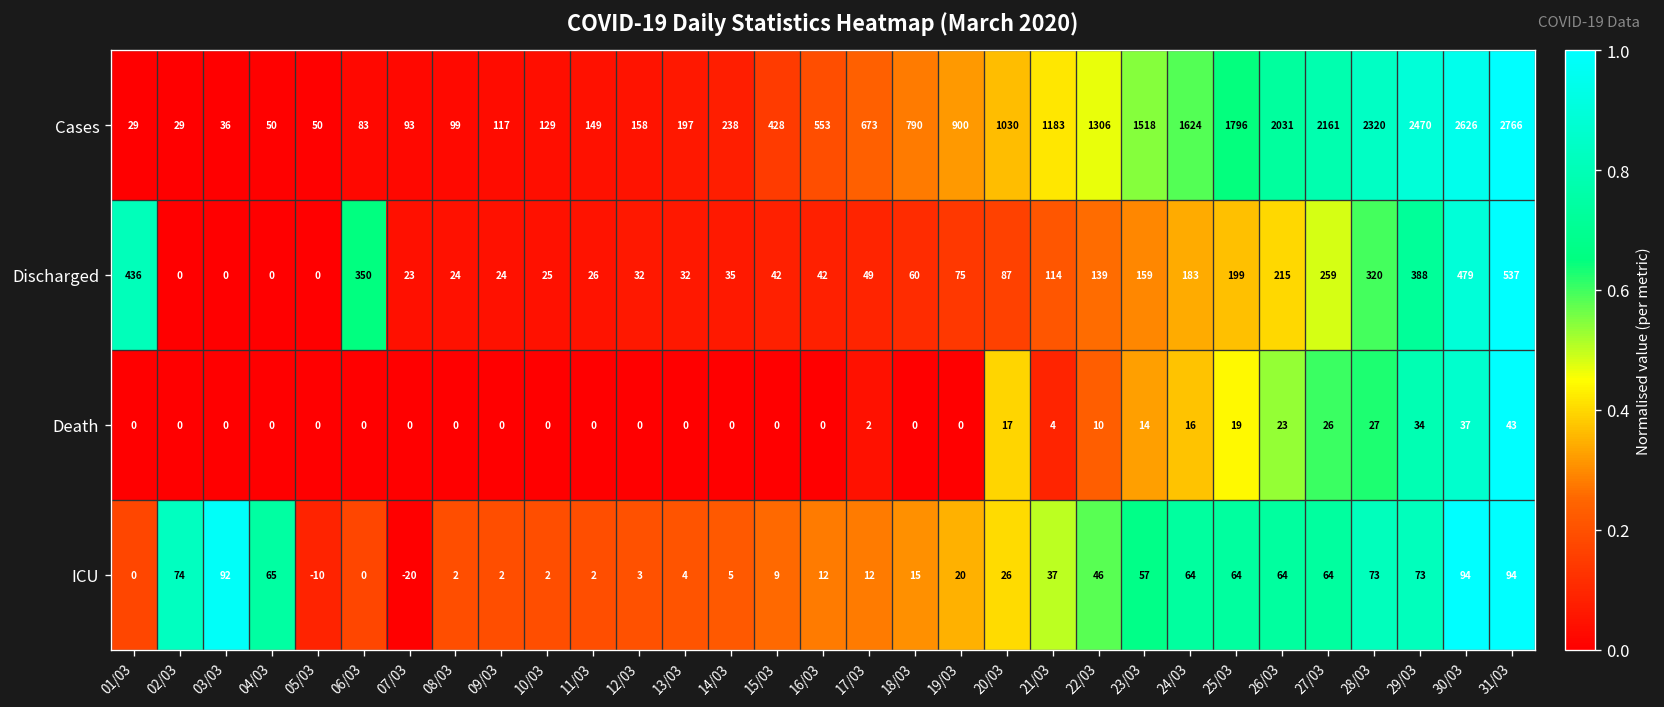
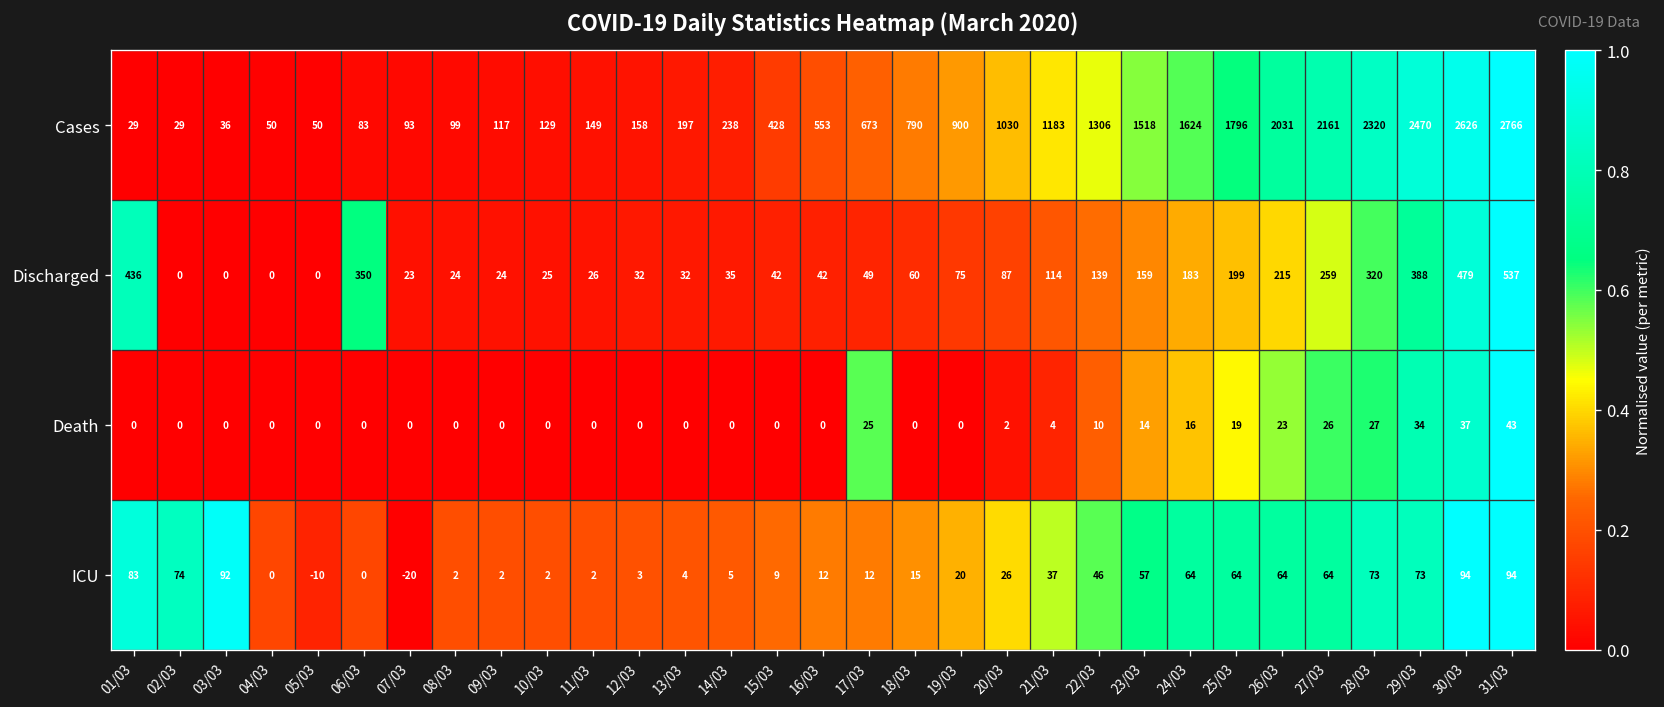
  {
    "Cases": {
      "01/03": 29,
      "02/03": 29,
      "03/03": 36,
      "04/03": 50,
      "05/03": 50,
      "06/03": 83,
      "07/03": 93,
      "08/03": 99,
      "09/03": 117,
      "10/03": 129,
      "11/03": 149,
      "12/03": 158,
      "13/03": 197,
      "14/03": 238,
      "15/03": 428,
      "16/03": 553,
      "17/03": 673,
      "18/03": 790,
      "19/03": 900,
      "20/03": 1030,
      "21/03": 1183,
      "22/03": 1306,
      "23/03": 1518,
      "24/03": 1624,
      "25/03": 1796,
      "26/03": 2031,
      "27/03": 2161,
      "28/03": 2320,
      "29/03": 2470,
      "30/03": 2626,
      "31/03": 2766
    },
    "Discharged": {
      "01/03": 436,
      "02/03": 0,
      "03/03": 0,
      "04/03": 0,
      "05/03": 0,
      "06/03": 350,
      "07/03": 23,
      "08/03": 24,
      "09/03": 24,
      "10/03": 25,
      "11/03": 26,
      "12/03": 32,
      "13/03": 32,
      "14/03": 35,
      "15/03": 42,
      "16/03": 42,
      "17/03": 49,
      "18/03": 60,
      "19/03": 75,
      "20/03": 87,
      "21/03": 114,
      "22/03": 139,
      "23/03": 159,
      "24/03": 183,
      "25/03": 199,
      "26/03": 215,
      "27/03": 259,
      "28/03": 320,
      "29/03": 388,
      "30/03": 479,
      "31/03": 537
    },
    "Death": {
      "01/03": 0,
      "02/03": 0,
      "03/03": 0,
      "04/03": 0,
      "05/03": 0,
      "06/03": 0,
      "07/03": 0,
      "08/03": 0,
      "09/03": 0,
      "10/03": 0,
      "11/03": 0,
      "12/03": 0,
      "13/03": 0,
      "14/03": 0,
      "15/03": 0,
      "16/03": 0,
-     "17/03": 2,
+     "17/03": 25,
      "18/03": 0,
      "19/03": 0,
-     "20/03": 17,
+     "20/03": 2,
      "21/03": 4,
      "22/03": 10,
      "23/03": 14,
      "24/03": 16,
      "25/03": 19,
      "26/03": 23,
      "27/03": 26,
      "28/03": 27,
      "29/03": 34,
      "30/03": 37,
      "31/03": 43
    },
    "ICU": {
-     "01/03": 0,
+     "01/03": 83,
      "02/03": 74,
      "03/03": 92,
-     "04/03": 65,
+     "04/03": 0,
      "05/03": -10,
      "06/03": 0,
      "07/03": -20,
      "08/03": 2,
      "09/03": 2,
      "10/03": 2,
      "11/03": 2,
      "12/03": 3,
      "13/03": 4,
      "14/03": 5,
      "15/03": 9,
      "16/03": 12,
      "17/03": 12,
      "18/03": 15,
      "19/03": 20,
      "20/03": 26,
      "21/03": 37,
      "22/03": 46,
      "23/03": 57,
      "24/03": 64,
      "25/03": 64,
      "26/03": 64,
      "27/03": 64,
      "28/03": 73,
      "29/03": 73,
      "30/03": 94,
      "31/03": 94
    }
  }
